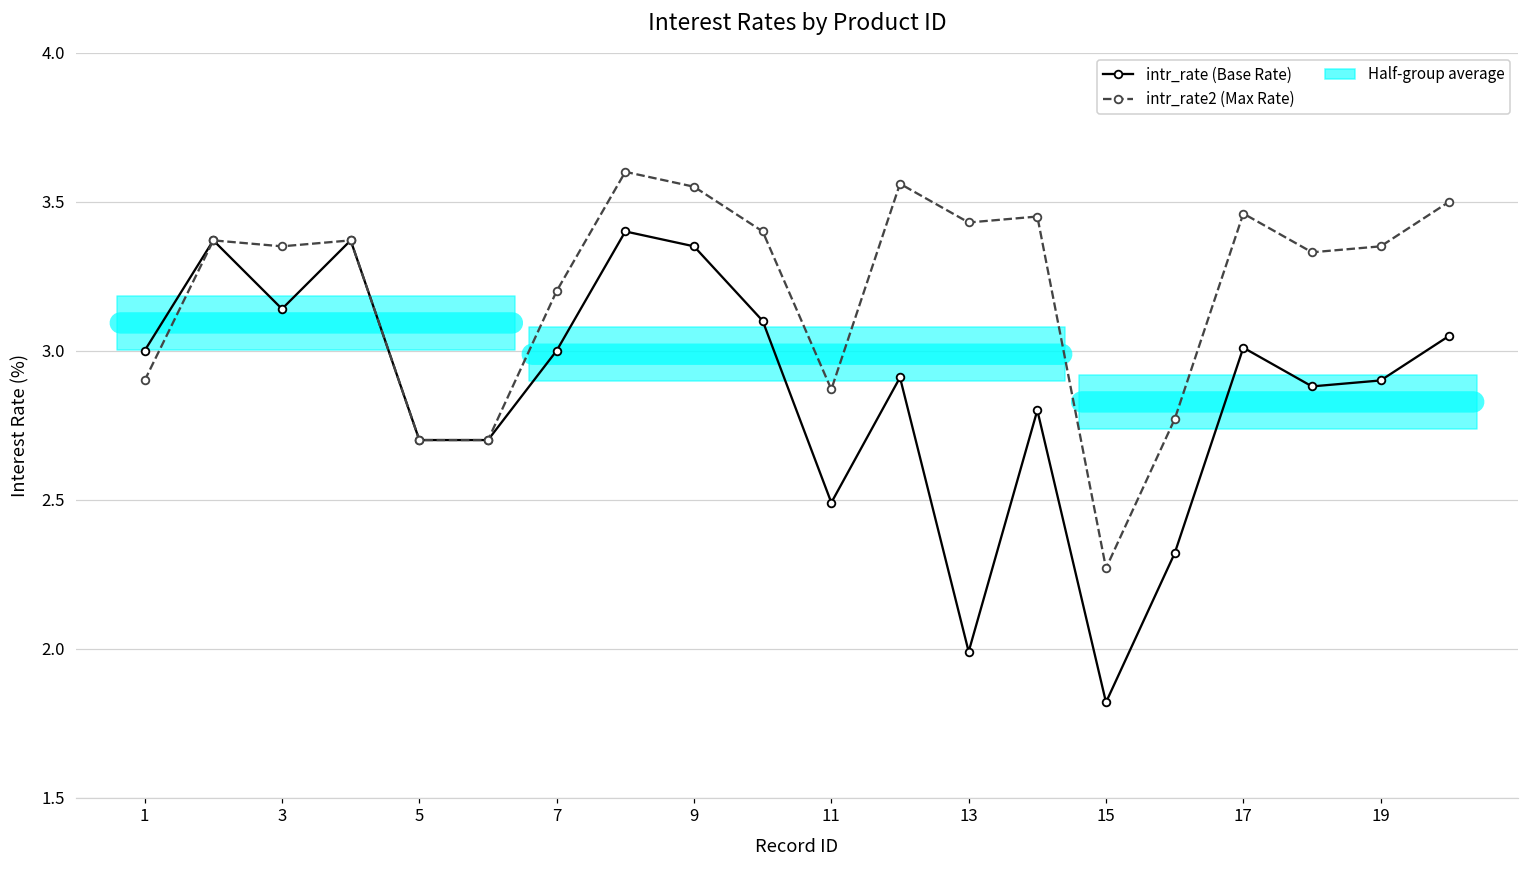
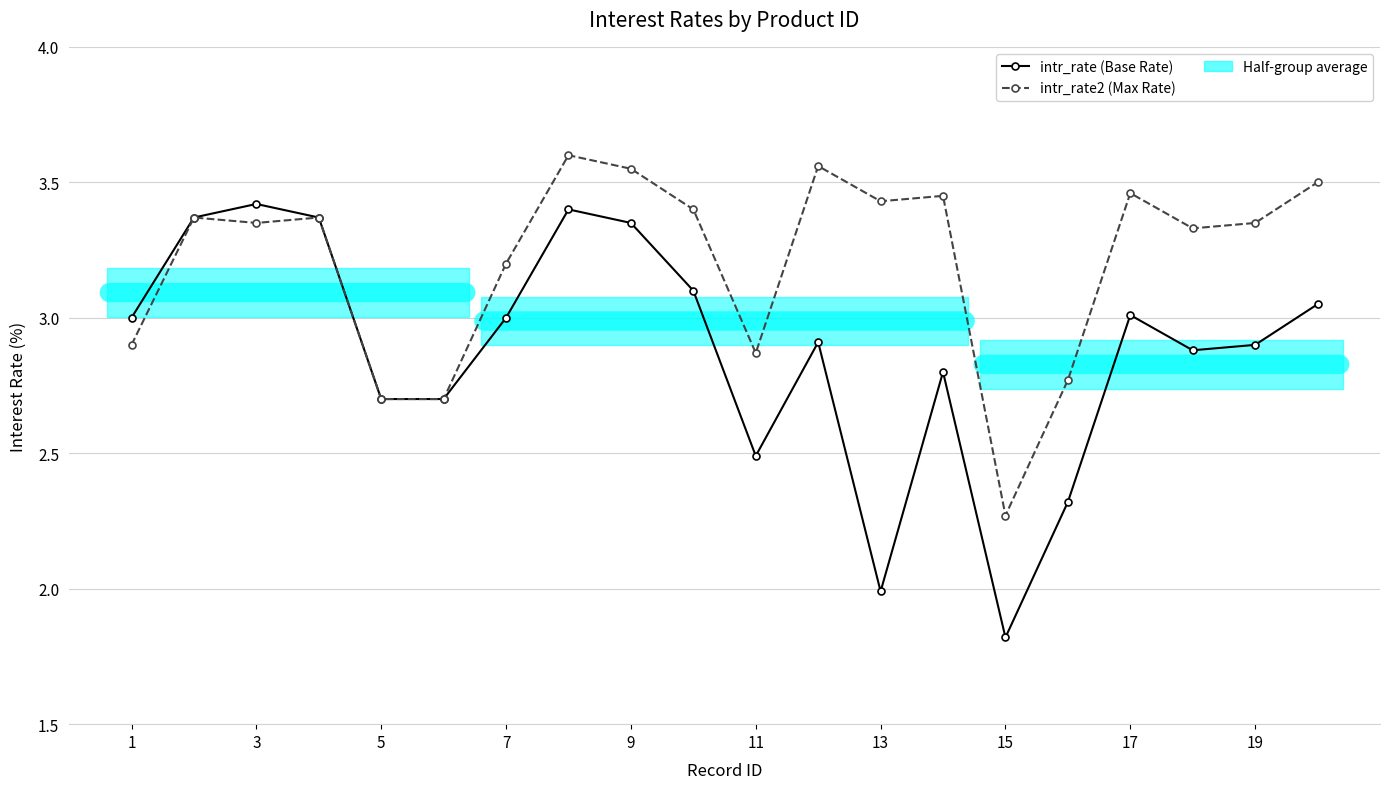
  {
    "intr_rate (Base Rate)": {
      "1": 3.00,
-     "3": 3.14,
+     "3": 3.42,
      "7": 3.00,
      "9": 3.35,
      "11": 2.49,
      "13": 1.99,
      "15": 1.82,
      "17": 3.01,
      "19": 2.90
    },
    "intr_rate2 (Max Rate)": {
      "1": 2.90,
      "3": 3.35,
      "7": 3.20,
      "9": 3.55,
      "11": 2.87,
      "13": 3.43,
      "15": 2.27,
      "17": 3.46,
      "19": 3.35
    }
  }
